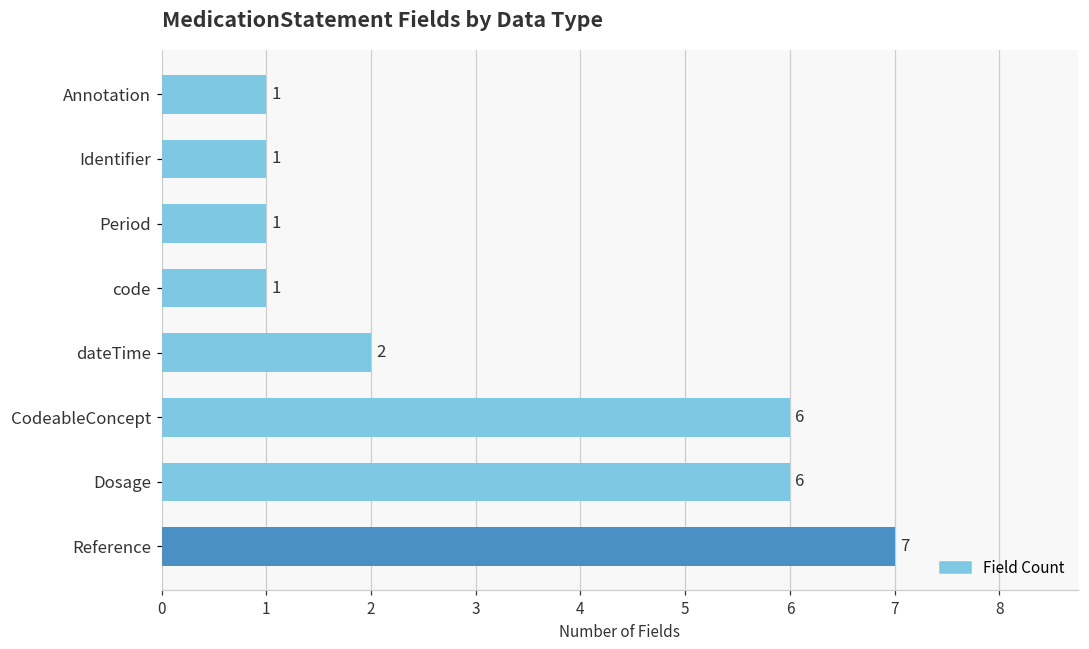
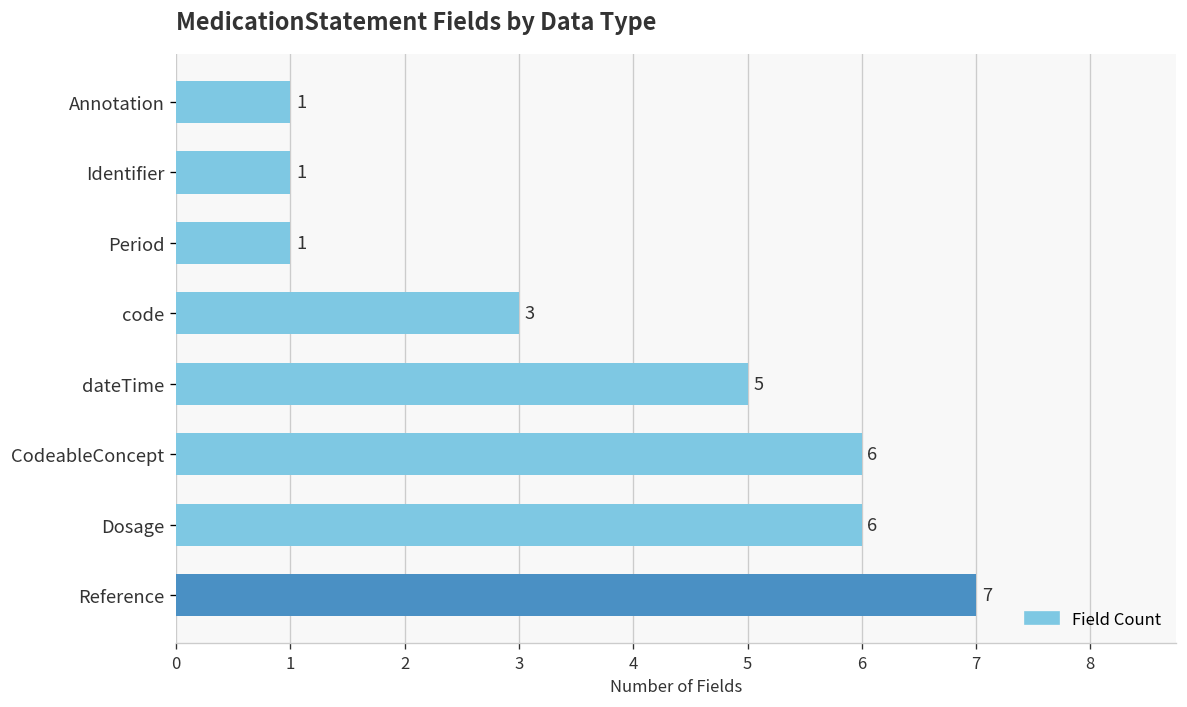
  {
    "Annotation": 1,
    "Identifier": 1,
    "Period": 1,
-   "code": 1,
-   "dateTime": 2,
+   "code": 3,
+   "dateTime": 5,
    "CodeableConcept": 6,
    "Dosage": 6,
    "Reference": 7
  }
